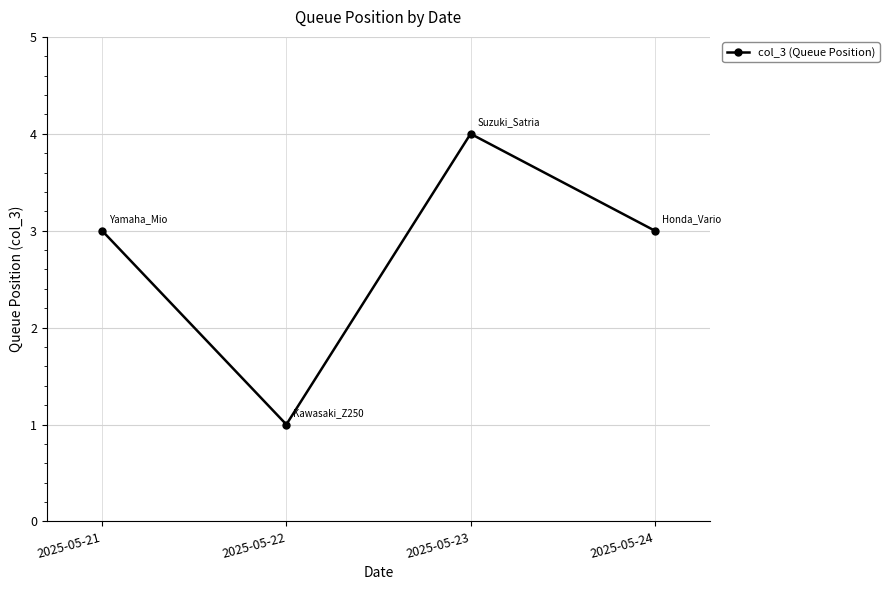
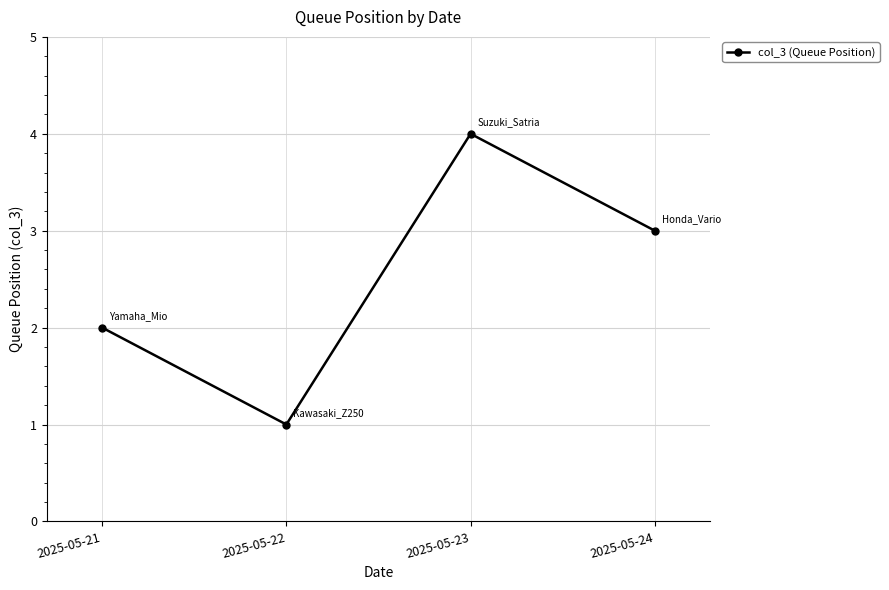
  {
-   "2025-05-21": 3,
+   "2025-05-21": 2,
    "2025-05-22": 1,
    "2025-05-23": 4,
    "2025-05-24": 3
  }
